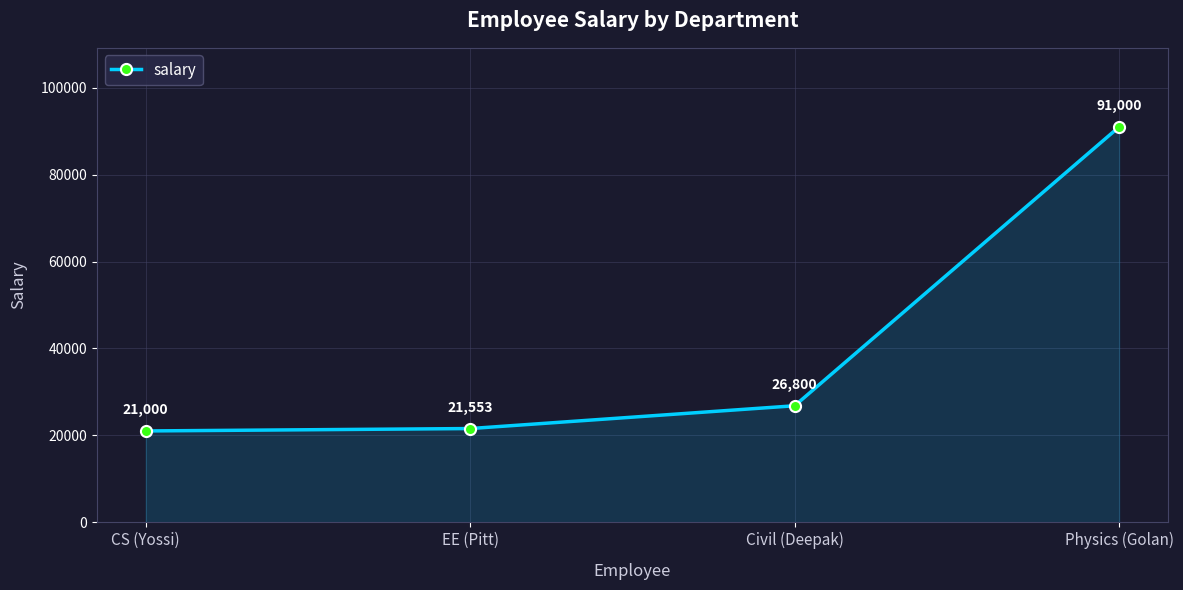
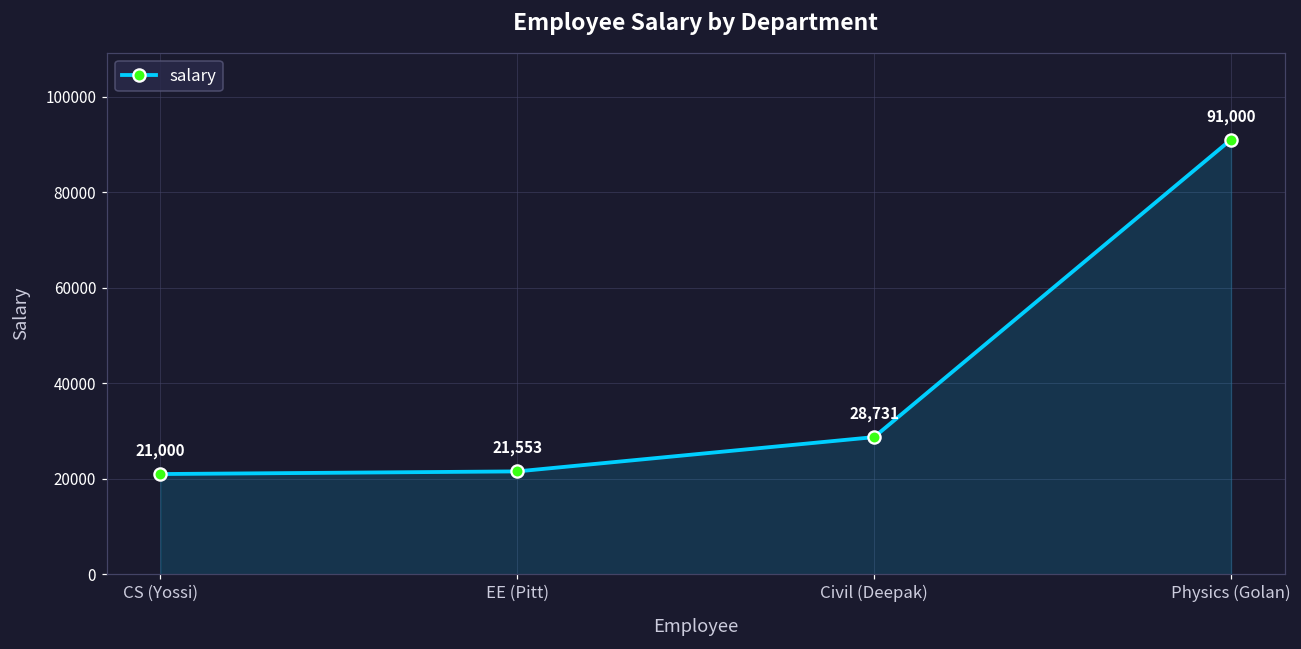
  {
    "CS (Yossi)": "21,000",
    "EE (Pitt)": "21,553",
-   "Civil (Deepak)": "26,800",
+   "Civil (Deepak)": "28,731",
    "Physics (Golan)": "91,000"
  }
